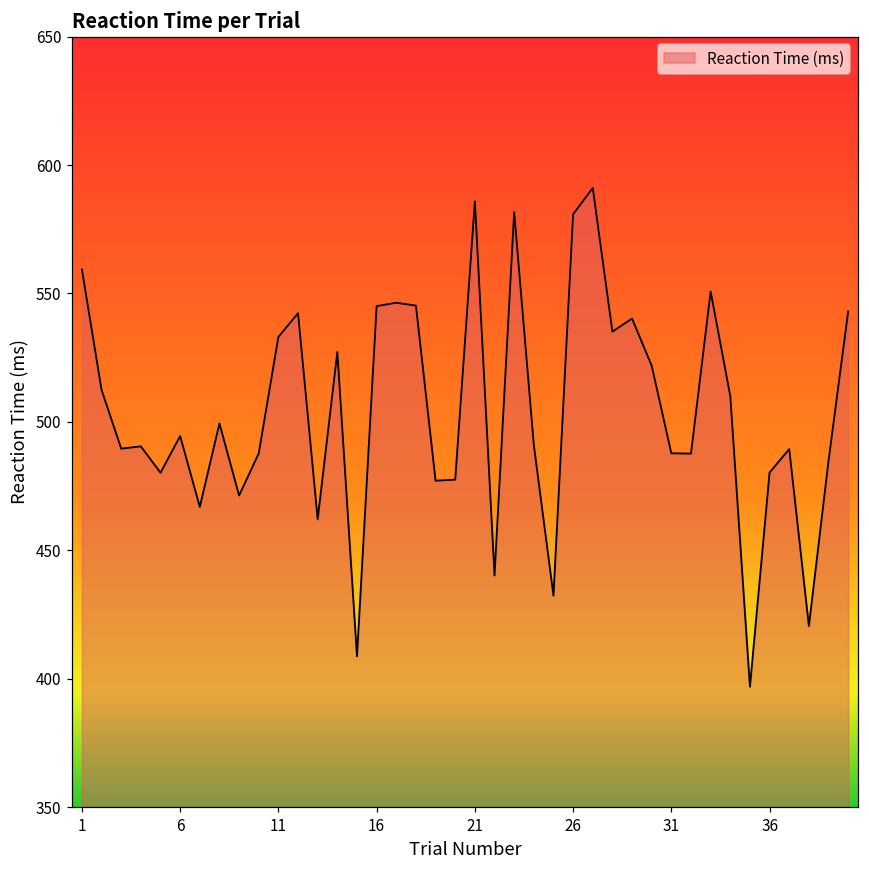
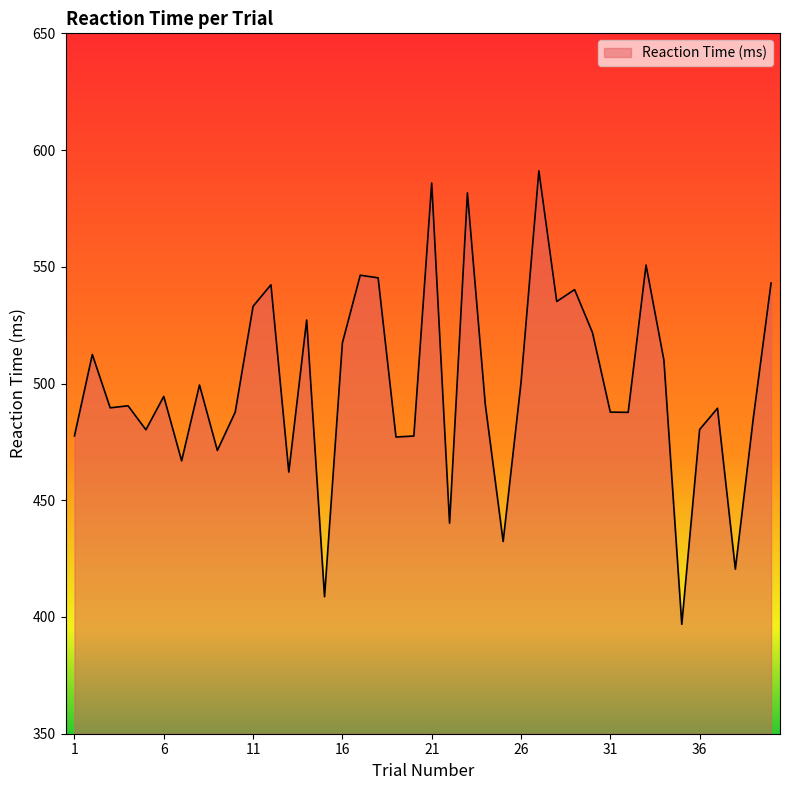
  {
-   "1": 559,
+   "1": 478,
    "6": 494,
    "11": 533,
-   "16": 545,
+   "16": 517,
    "21": 586,
-   "26": 581,
+   "26": 500,
    "31": 488,
    "36": 480
  }
